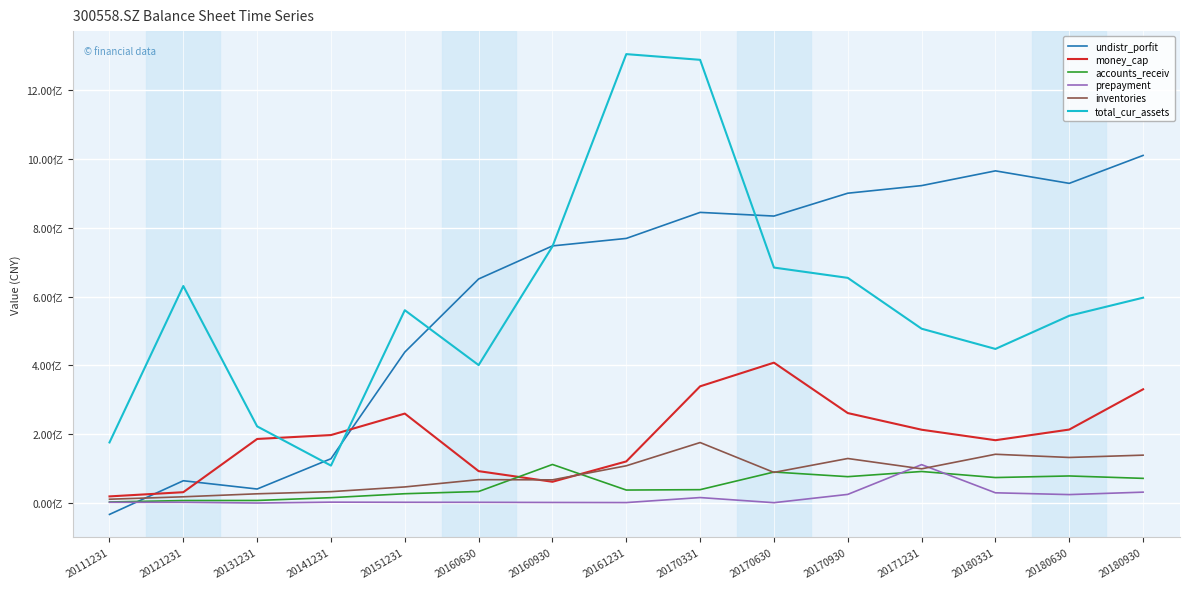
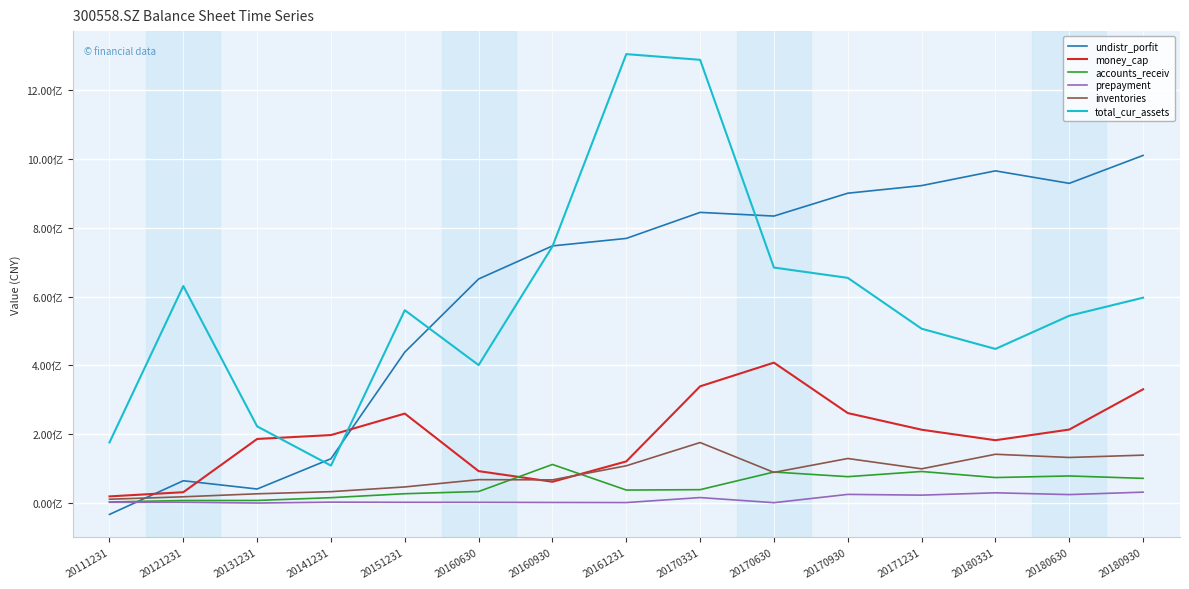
  {
    "undistr_porfit": {
      "20111231": "-0.3亿",
      "20121231": "0.7亿",
      "20131231": "0.4亿",
      "20141231": "1.3亿",
      "20151231": "4.4亿",
      "20160630": "6.5亿",
      "20161231": "7.7亿",
      "20170331": "8.4亿",
      "20170630": "8.3亿",
      "20170930": "9.0亿",
      "20171231": "9.2亿",
      "20180331": "9.6亿",
      "20180630": "9.3亿",
      "20180930": "10.1亿"
    },
    "money_cap": {
      "20111231": "0.2亿",
      "20121231": "0.3亿",
      "20131231": "1.9亿",
      "20141231": "2.0亿",
      "20151231": "2.6亿",
      "20160630": "0.9亿",
      "20161231": "1.2亿",
      "20170331": "3.4亿",
      "20170630": "4.1亿",
      "20170930": "2.6亿",
      "20171231": "2.1亿",
      "20180331": "1.8亿",
      "20180630": "2.1亿",
      "20180930": "3.3亿"
    },
    "accounts_receiv": {
      "20141231": "0.2亿",
      "20151231": "0.3亿",
      "20160630": "0.3亿",
      "20160930": "1.1亿",
      "20161231": "0.4亿",
      "20170331": "0.4亿",
      "20170930": "0.8亿",
      "20171231": "0.9亿",
      "20180331": "0.7亿",
      "20180630": "0.8亿",
      "20180930": "0.7亿"
    },
    "prepayment": {
      "20141231": "0.0亿",
      "20151231": "0.0亿",
      "20160630": "0.0亿",
      "20160930": "0.0亿",
      "20161231": "0.0亿",
      "20170331": "0.2亿",
      "20170630": "0.0亿",
      "20170930": "0.3亿",
-     "20171231": "1.1亿",
+     "20171231": "0.2亿",
      "20180331": "0.3亿",
      "20180630": "0.2亿",
      "20180930": "0.3亿"
    },
    "inventories": {
      "20111231": "0.1亿",
      "20121231": "0.2亿",
      "20131231": "0.3亿",
      "20141231": "0.3亿",
      "20151231": "0.5亿",
      "20160630": "0.7亿",
      "20161231": "1.1亿",
      "20170331": "1.8亿",
      "20170930": "1.3亿",
      "20171231": "1.0亿",
      "20180331": "1.4亿",
      "20180630": "1.3亿",
      "20180930": "1.4亿"
    },
    "total_cur_assets": {
      "20111231": "1.8亿",
      "20121231": "6.3亿",
      "20131231": "2.2亿",
      "20141231": "1.1亿",
      "20151231": "5.6亿",
      "20160630": "4.0亿",
      "20161231": "13.0亿",
      "20170331": "12.9亿",
      "20170630": "6.8亿",
      "20170930": "6.5亿",
      "20171231": "5.1亿",
      "20180331": "4.5亿",
      "20180630": "5.4亿",
      "20180930": "6.0亿"
    }
  }
